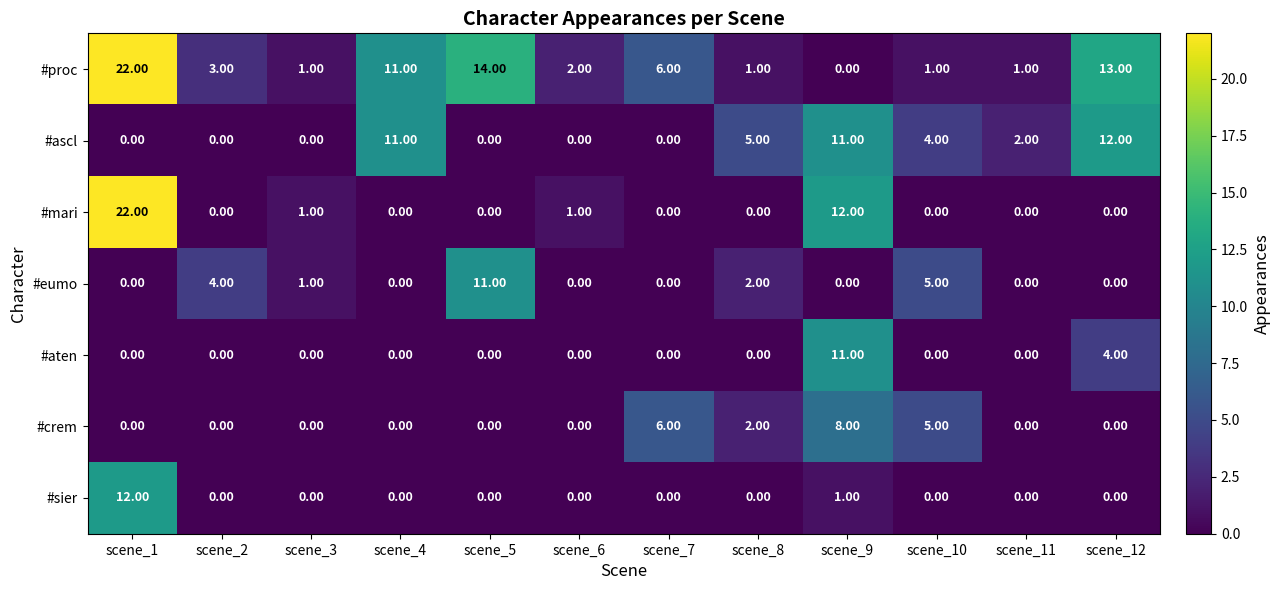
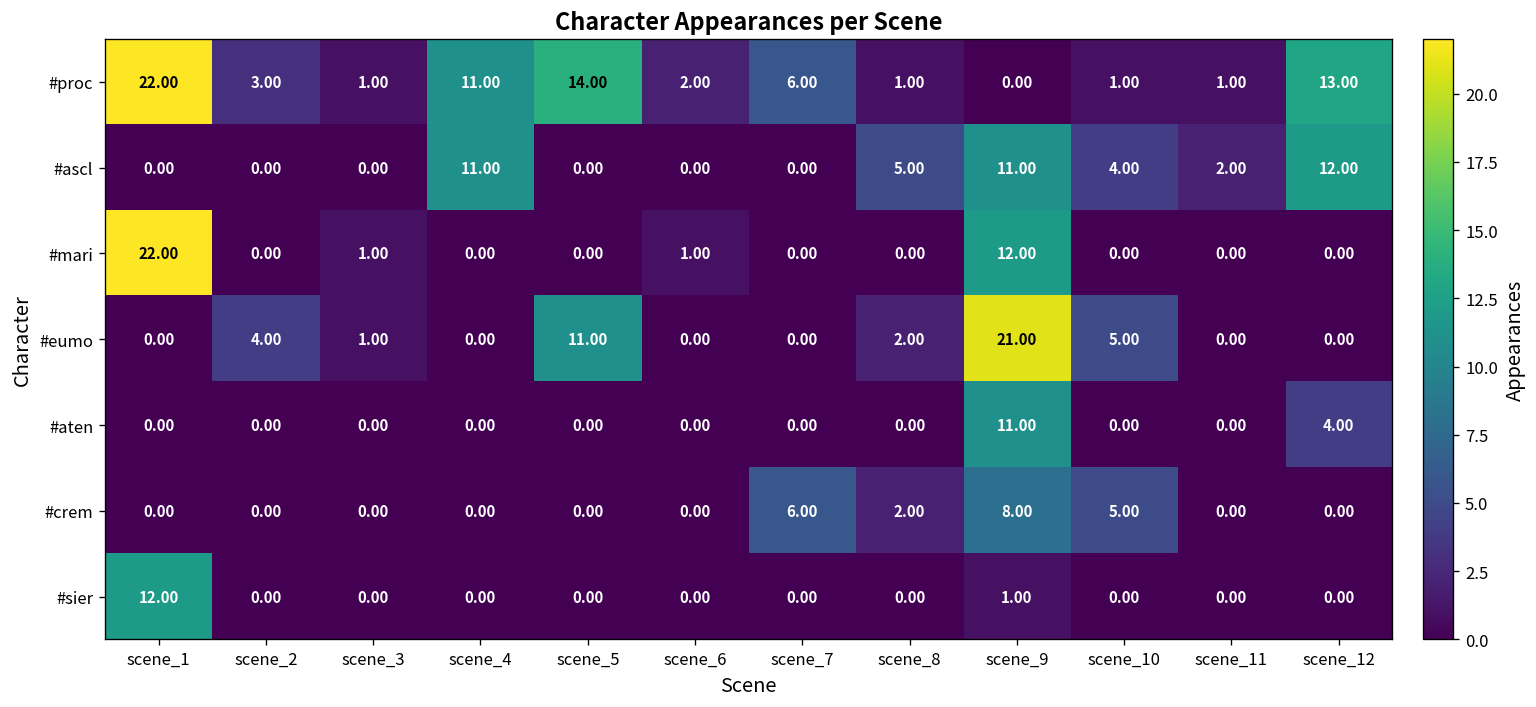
  {
    "#proc": {
      "scene_1": 22.00,
      "scene_2": 3.00,
      "scene_3": 1.00,
      "scene_4": 11.00,
      "scene_5": 14.00,
      "scene_6": 2.00,
      "scene_7": 6.00,
      "scene_8": 1.00,
      "scene_9": 0.00,
      "scene_10": 1.00,
      "scene_11": 1.00,
      "scene_12": 13.00
    },
    "#ascl": {
      "scene_1": 0.00,
      "scene_2": 0.00,
      "scene_3": 0.00,
      "scene_4": 11.00,
      "scene_5": 0.00,
      "scene_6": 0.00,
      "scene_7": 0.00,
      "scene_8": 5.00,
      "scene_9": 11.00,
      "scene_10": 4.00,
      "scene_11": 2.00,
      "scene_12": 12.00
    },
    "#mari": {
      "scene_1": 22.00,
      "scene_2": 0.00,
      "scene_3": 1.00,
      "scene_4": 0.00,
      "scene_5": 0.00,
      "scene_6": 1.00,
      "scene_7": 0.00,
      "scene_8": 0.00,
      "scene_9": 12.00,
      "scene_10": 0.00,
      "scene_11": 0.00,
      "scene_12": 0.00
    },
    "#eumo": {
      "scene_1": 0.00,
      "scene_2": 4.00,
      "scene_3": 1.00,
      "scene_4": 0.00,
      "scene_5": 11.00,
      "scene_6": 0.00,
      "scene_7": 0.00,
      "scene_8": 2.00,
-     "scene_9": 0.00,
+     "scene_9": 21.00,
      "scene_10": 5.00,
      "scene_11": 0.00,
      "scene_12": 0.00
    },
    "#aten": {
      "scene_1": 0.00,
      "scene_2": 0.00,
      "scene_3": 0.00,
      "scene_4": 0.00,
      "scene_5": 0.00,
      "scene_6": 0.00,
      "scene_7": 0.00,
      "scene_8": 0.00,
      "scene_9": 11.00,
      "scene_10": 0.00,
      "scene_11": 0.00,
      "scene_12": 4.00
    },
    "#crem": {
      "scene_1": 0.00,
      "scene_2": 0.00,
      "scene_3": 0.00,
      "scene_4": 0.00,
      "scene_5": 0.00,
      "scene_6": 0.00,
      "scene_7": 6.00,
      "scene_8": 2.00,
      "scene_9": 8.00,
      "scene_10": 5.00,
      "scene_11": 0.00,
      "scene_12": 0.00
    },
    "#sier": {
      "scene_1": 12.00,
      "scene_2": 0.00,
      "scene_3": 0.00,
      "scene_4": 0.00,
      "scene_5": 0.00,
      "scene_6": 0.00,
      "scene_7": 0.00,
      "scene_8": 0.00,
      "scene_9": 1.00,
      "scene_10": 0.00,
      "scene_11": 0.00,
      "scene_12": 0.00
    }
  }
